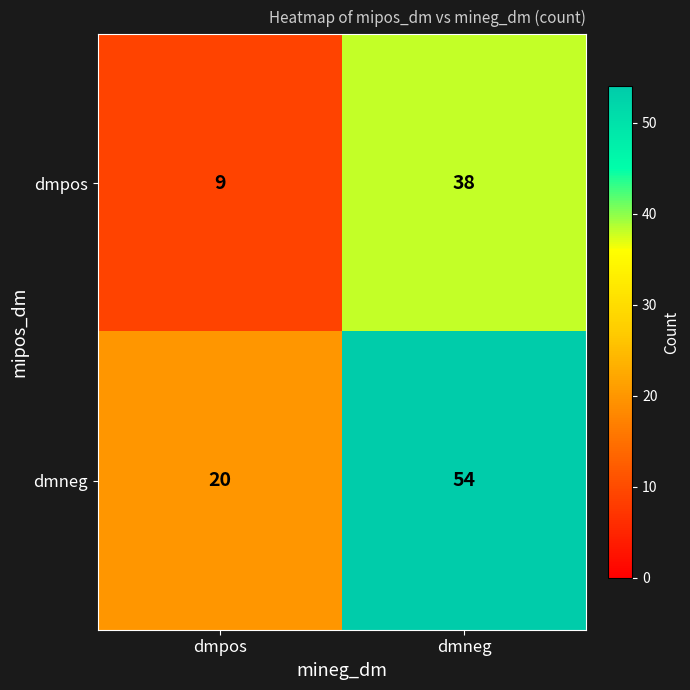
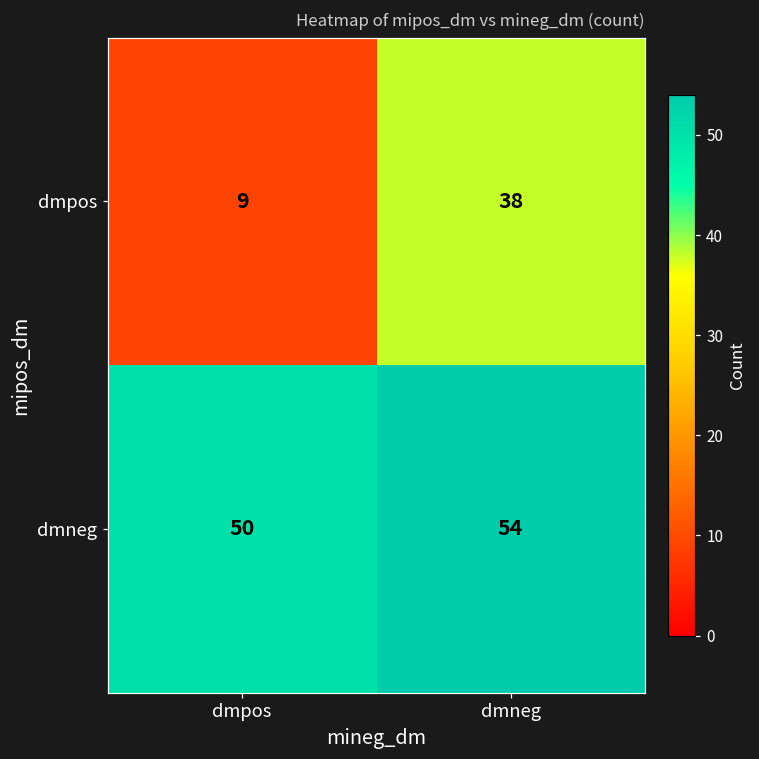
  {
    "dmpos": {
      "dmpos": 9,
      "dmneg": 38
    },
    "dmneg": {
-     "dmpos": 20,
+     "dmpos": 50,
      "dmneg": 54
    }
  }
